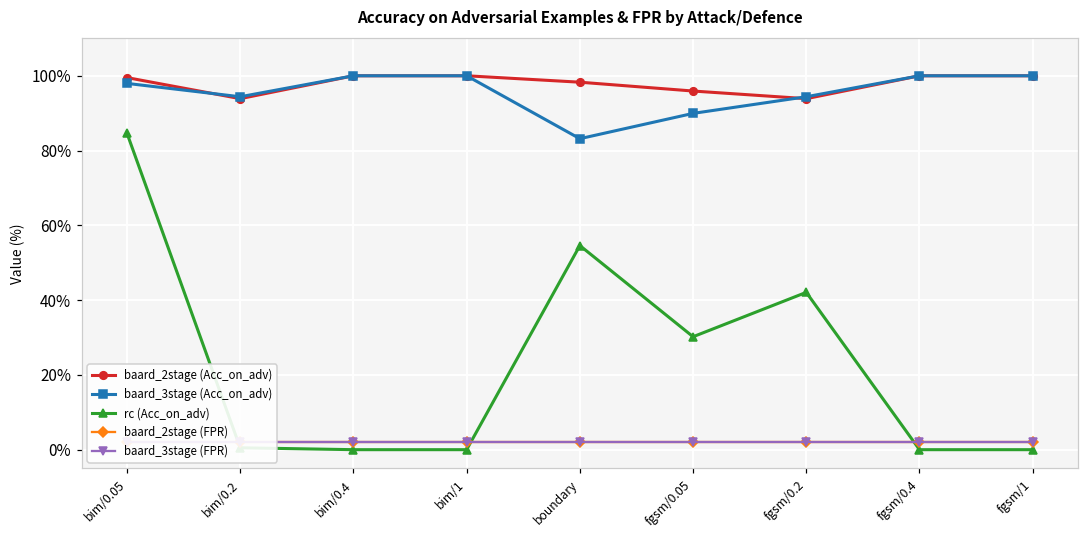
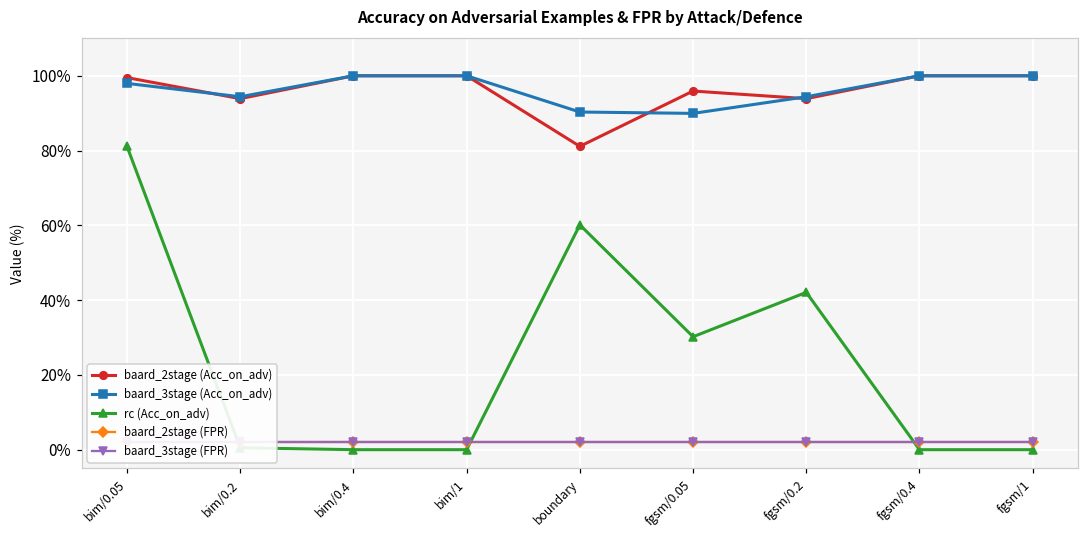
  {
    "baard_2stage (Acc_on_adv)": {
      "bim/0.05": "100%",
-     "boundary": "98%",
+     "boundary": "81%",
      "fgsm/0.05": "96%"
    },
    "baard_3stage (Acc_on_adv)": {
      "bim/0.05": "98%",
-     "boundary": "83%",
+     "boundary": "90%",
      "fgsm/0.05": "90%"
    },
    "rc (Acc_on_adv)": {
-     "bim/0.05": "85%",
+     "bim/0.05": "81%",
      "bim/0.4": "0%",
      "bim/1": "0%",
-     "boundary": "55%",
+     "boundary": "60%",
      "fgsm/0.05": "30%",
      "fgsm/0.2": "42%",
      "fgsm/0.4": "0%",
      "fgsm/1": "0%"
    },
    "baard_3stage (FPR)": {
      "bim/0.4": "2%",
      "bim/1": "2%",
      "boundary": "2%",
      "fgsm/0.05": "2%",
      "fgsm/0.2": "2%",
      "fgsm/0.4": "2%",
      "fgsm/1": "2%"
    }
  }
